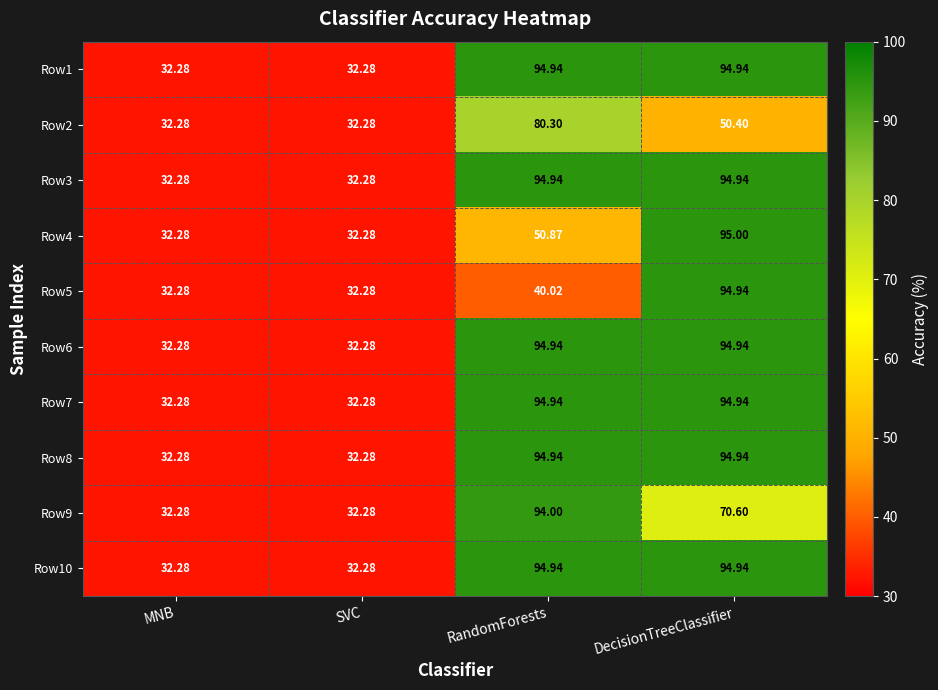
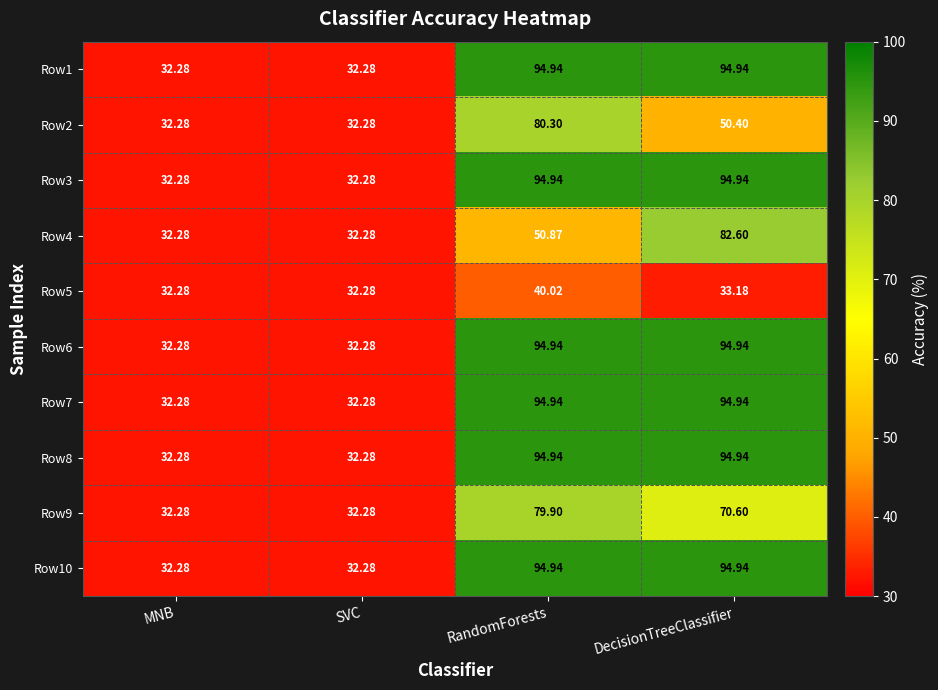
  {
    "Row1": {
      "MNB": 32.28,
      "SVC": 32.28,
      "RandomForests": 94.94,
      "DecisionTreeClassifier": 94.94
    },
    "Row2": {
      "MNB": 32.28,
      "SVC": 32.28,
      "RandomForests": 80.30,
      "DecisionTreeClassifier": 50.40
    },
    "Row3": {
      "MNB": 32.28,
      "SVC": 32.28,
      "RandomForests": 94.94,
      "DecisionTreeClassifier": 94.94
    },
    "Row4": {
      "MNB": 32.28,
      "SVC": 32.28,
      "RandomForests": 50.87,
-     "DecisionTreeClassifier": 95.00
+     "DecisionTreeClassifier": 82.60
    },
    "Row5": {
      "MNB": 32.28,
      "SVC": 32.28,
      "RandomForests": 40.02,
-     "DecisionTreeClassifier": 94.94
+     "DecisionTreeClassifier": 33.18
    },
    "Row6": {
      "MNB": 32.28,
      "SVC": 32.28,
      "RandomForests": 94.94,
      "DecisionTreeClassifier": 94.94
    },
    "Row7": {
      "MNB": 32.28,
      "SVC": 32.28,
      "RandomForests": 94.94,
      "DecisionTreeClassifier": 94.94
    },
    "Row8": {
      "MNB": 32.28,
      "SVC": 32.28,
      "RandomForests": 94.94,
      "DecisionTreeClassifier": 94.94
    },
    "Row9": {
      "MNB": 32.28,
      "SVC": 32.28,
-     "RandomForests": 94.00,
+     "RandomForests": 79.90,
      "DecisionTreeClassifier": 70.60
    },
    "Row10": {
      "MNB": 32.28,
      "SVC": 32.28,
      "RandomForests": 94.94,
      "DecisionTreeClassifier": 94.94
    }
  }
